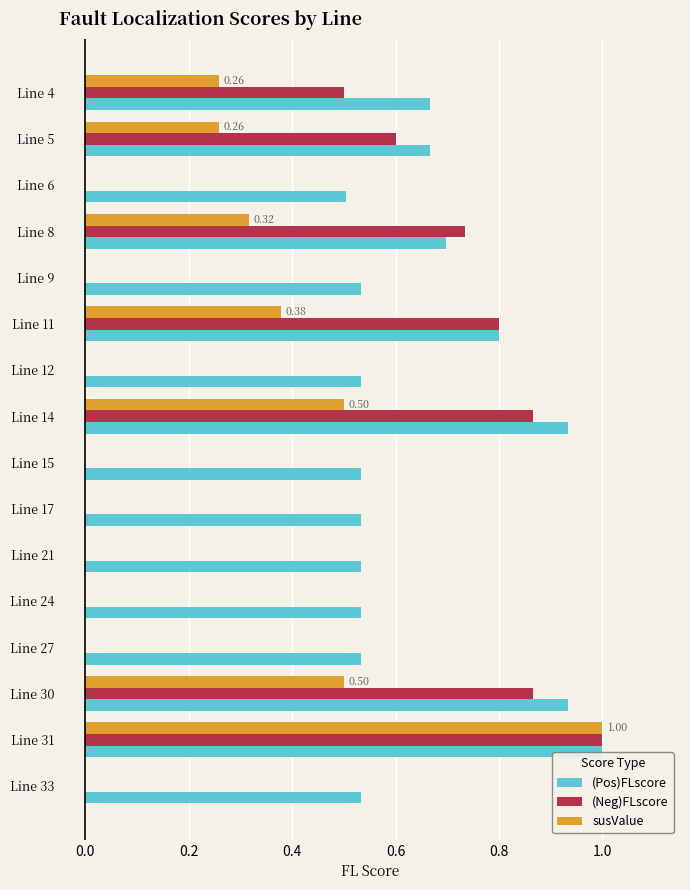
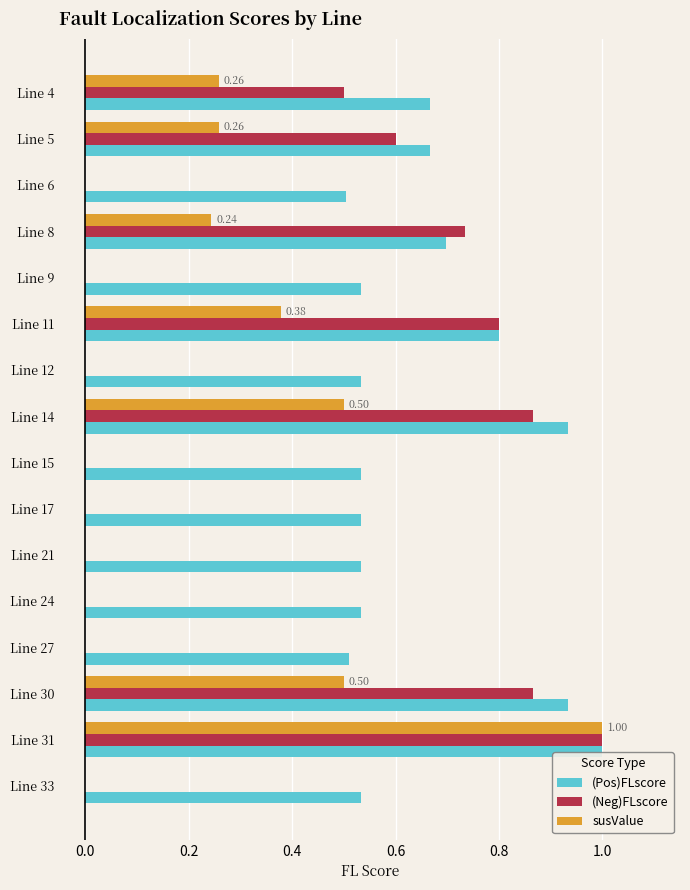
  {
    "(Pos)FLscore": {
      "Line 4": 0.67,
      "Line 5": 0.67,
      "Line 6": 0.50,
      "Line 8": 0.70,
      "Line 9": 0.53,
      "Line 11": 0.80,
      "Line 12": 0.53,
      "Line 14": 0.93,
      "Line 15": 0.53,
      "Line 17": 0.53,
      "Line 21": 0.53,
      "Line 24": 0.53,
-     "Line 27": 0.53,
+     "Line 27": 0.51,
      "Line 30": 0.93,
      "Line 33": 0.53
    },
    "(Neg)FLscore": {
      "Line 4": 0.50,
      "Line 5": 0.60,
      "Line 6": 0.00,
      "Line 8": 0.73,
      "Line 9": 0.00,
      "Line 11": 0.80,
      "Line 12": 0.00,
      "Line 14": 0.87,
      "Line 15": 0.00,
      "Line 17": 0.00,
      "Line 21": 0.00,
      "Line 24": 0.00,
      "Line 27": 0.00,
      "Line 30": 0.87,
      "Line 33": 0.00
    },
    "susValue": {
      "Line 4": 0.26,
      "Line 5": 0.26,
-     "Line 8": 0.32,
+     "Line 8": 0.24,
      "Line 11": 0.38,
      "Line 14": 0.50,
      "Line 30": 0.50,
      "Line 31": 1.00
    }
  }
